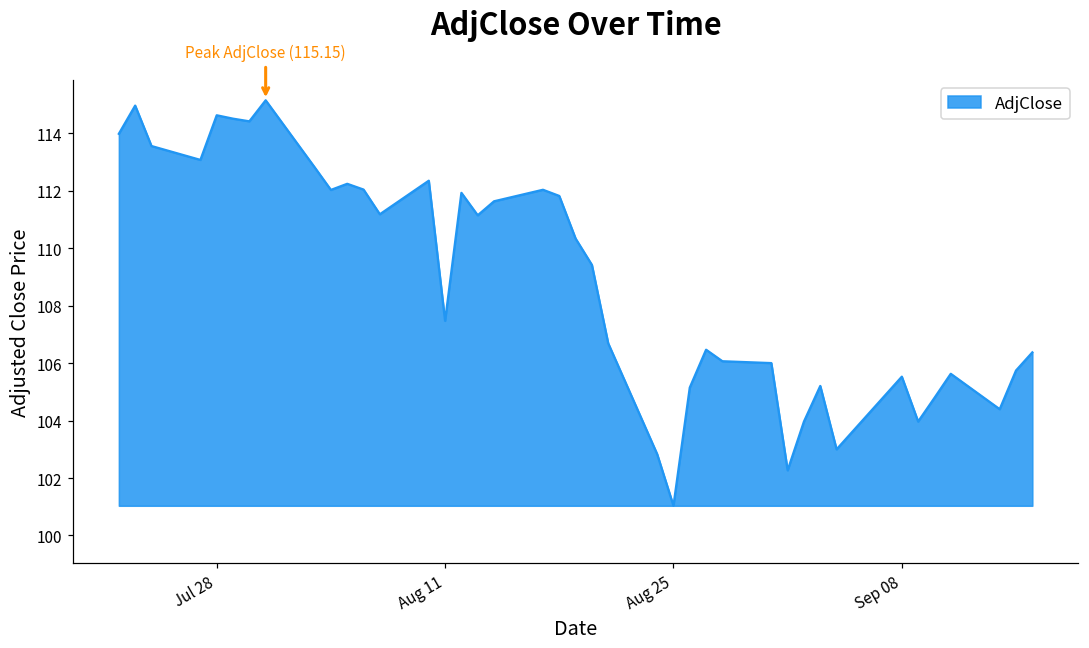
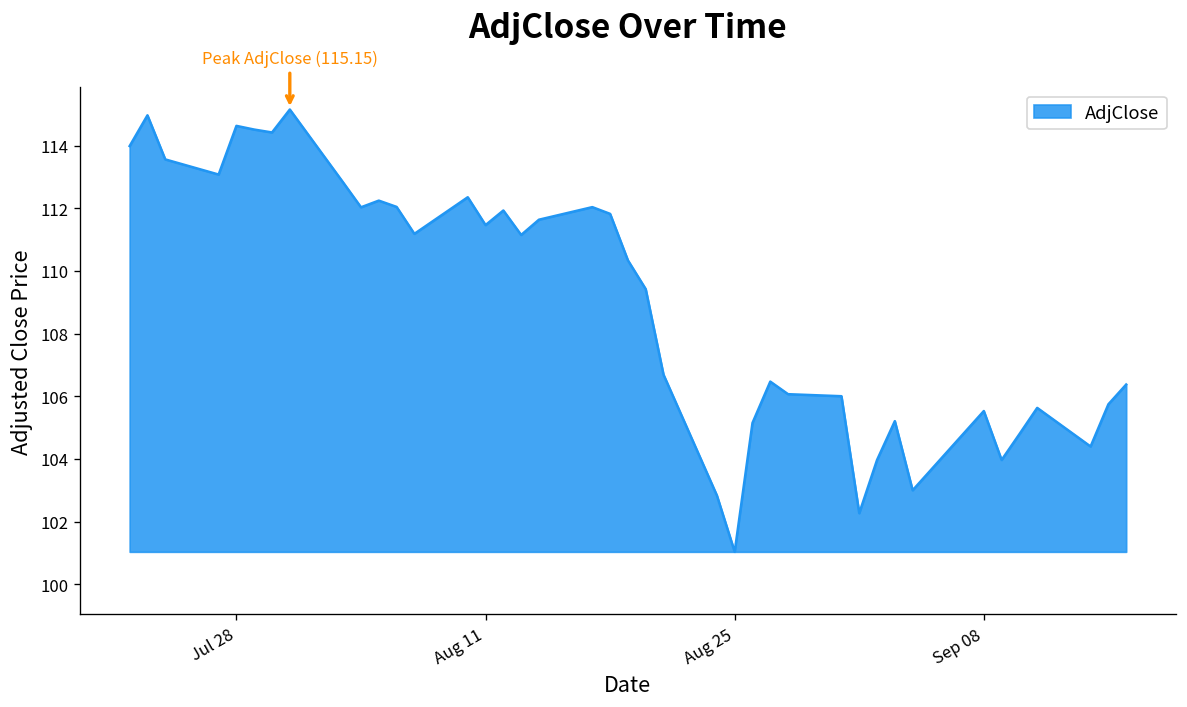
  {
    "Jul 28": 114.6,
-   "Aug 11": 107.5,
+   "Aug 11": 111.5,
    "Aug 25": 101.0,
    "Sep 08": 105.5
  }
